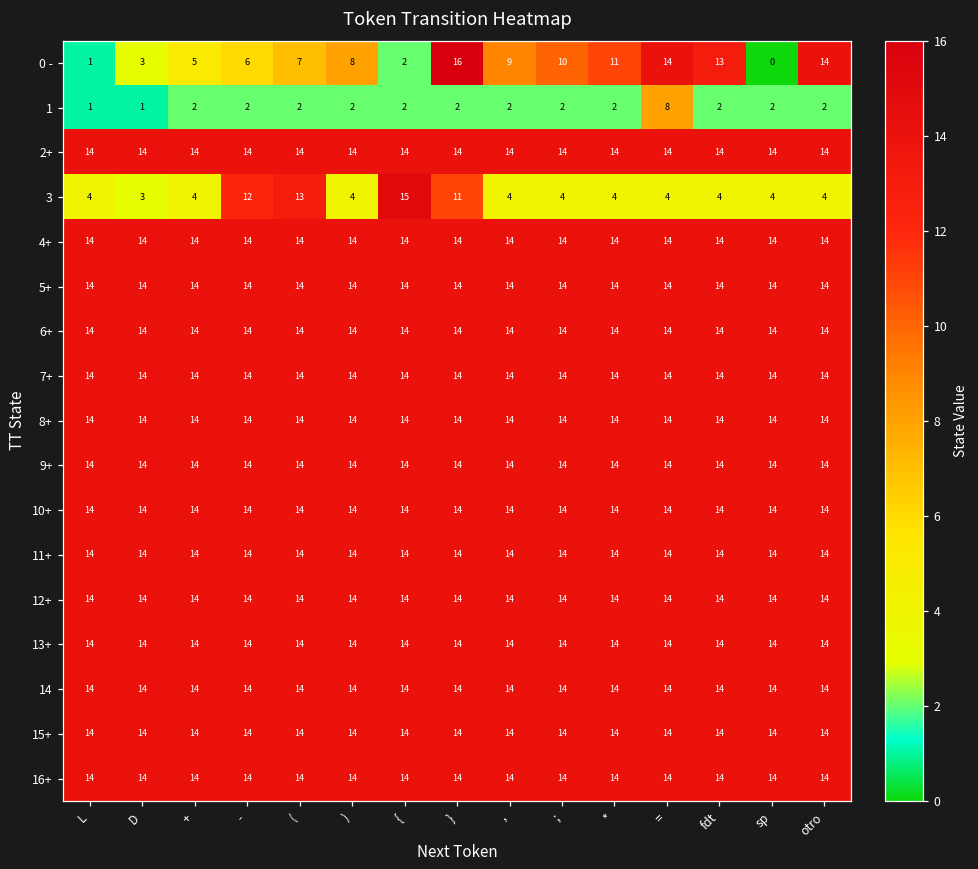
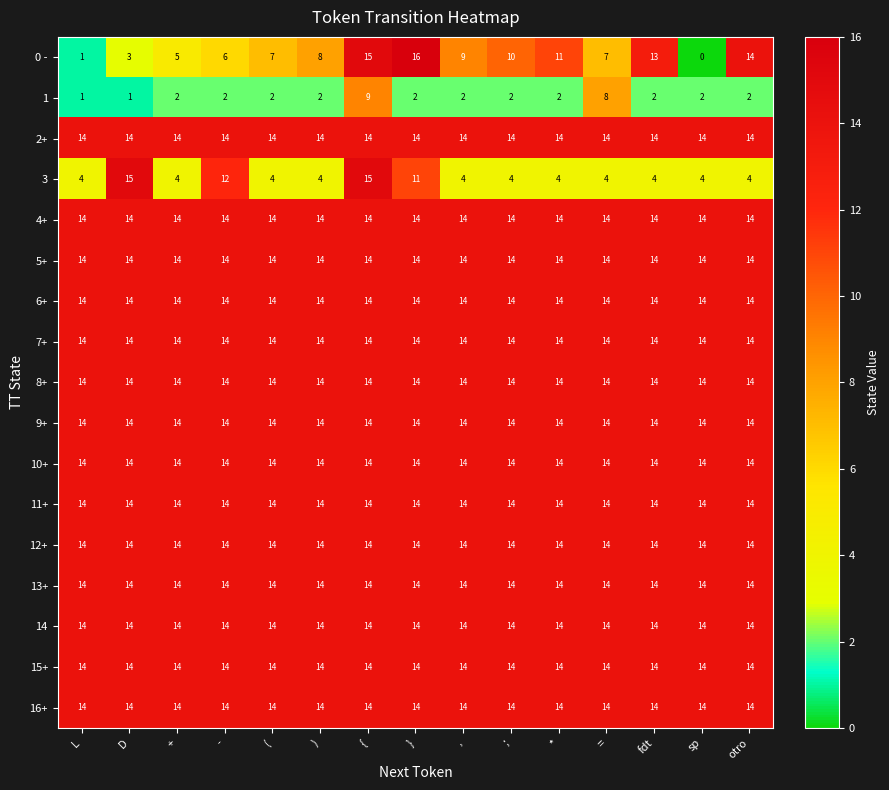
  {
    "0 -": {
      "L": 1,
      "D": 3,
      "+": 5,
      "-": 6,
      "(": 7,
      ")": 8,
-     "{": 2,
+     "{": 15,
      "}": 16,
      ",": 9,
      ";": 10,
      "*": 11,
-     "=": 14,
+     "=": 7,
      "fdt": 13,
      "sp": 0,
      "otro": 14
    },
    "1": {
      "L": 1,
      "D": 1,
      "+": 2,
      "-": 2,
      "(": 2,
      ")": 2,
-     "{": 2,
+     "{": 9,
      "}": 2,
      ",": 2,
      ";": 2,
      "*": 2,
      "=": 8,
      "fdt": 2,
      "sp": 2,
      "otro": 2
    },
    "3": {
      "L": 4,
-     "D": 3,
+     "D": 15,
      "+": 4,
      "-": 12,
-     "(": 13,
+     "(": 4,
      ")": 4,
      "{": 15,
      "}": 11,
      ",": 4,
      ";": 4,
      "*": 4,
      "=": 4,
      "fdt": 4,
      "sp": 4,
      "otro": 4
    }
  }
